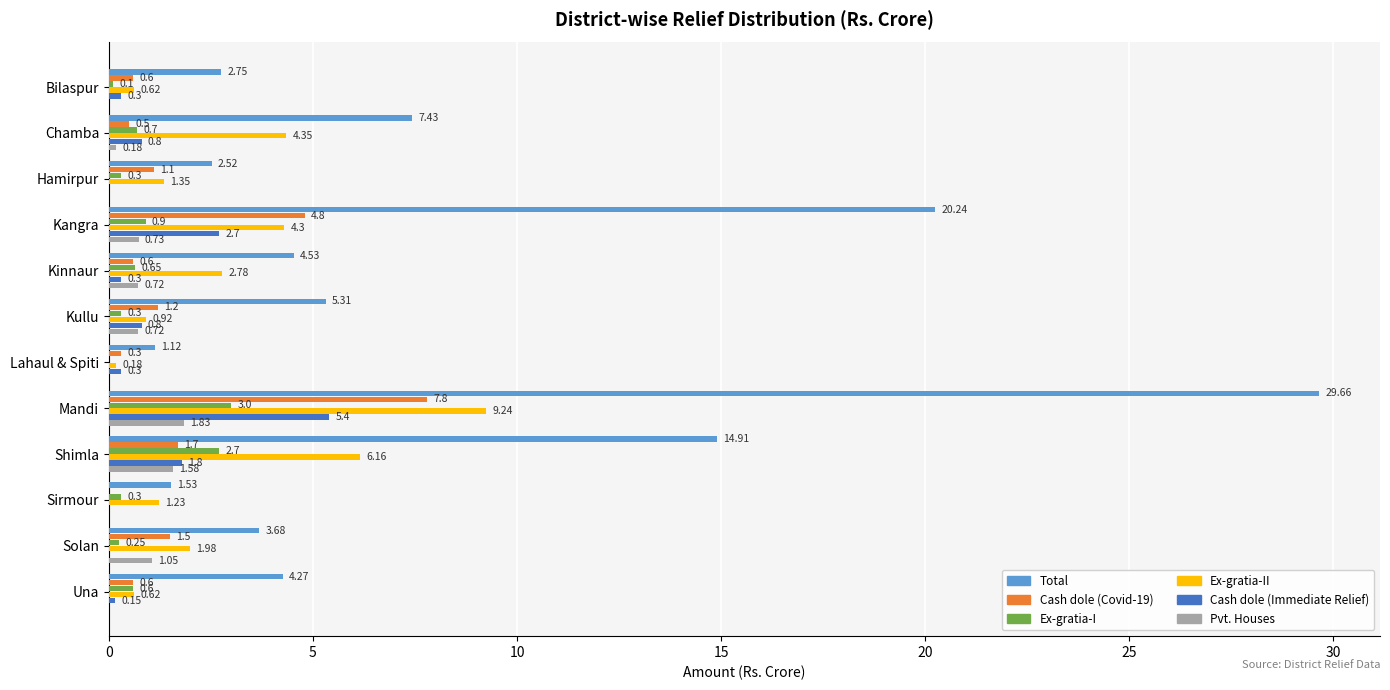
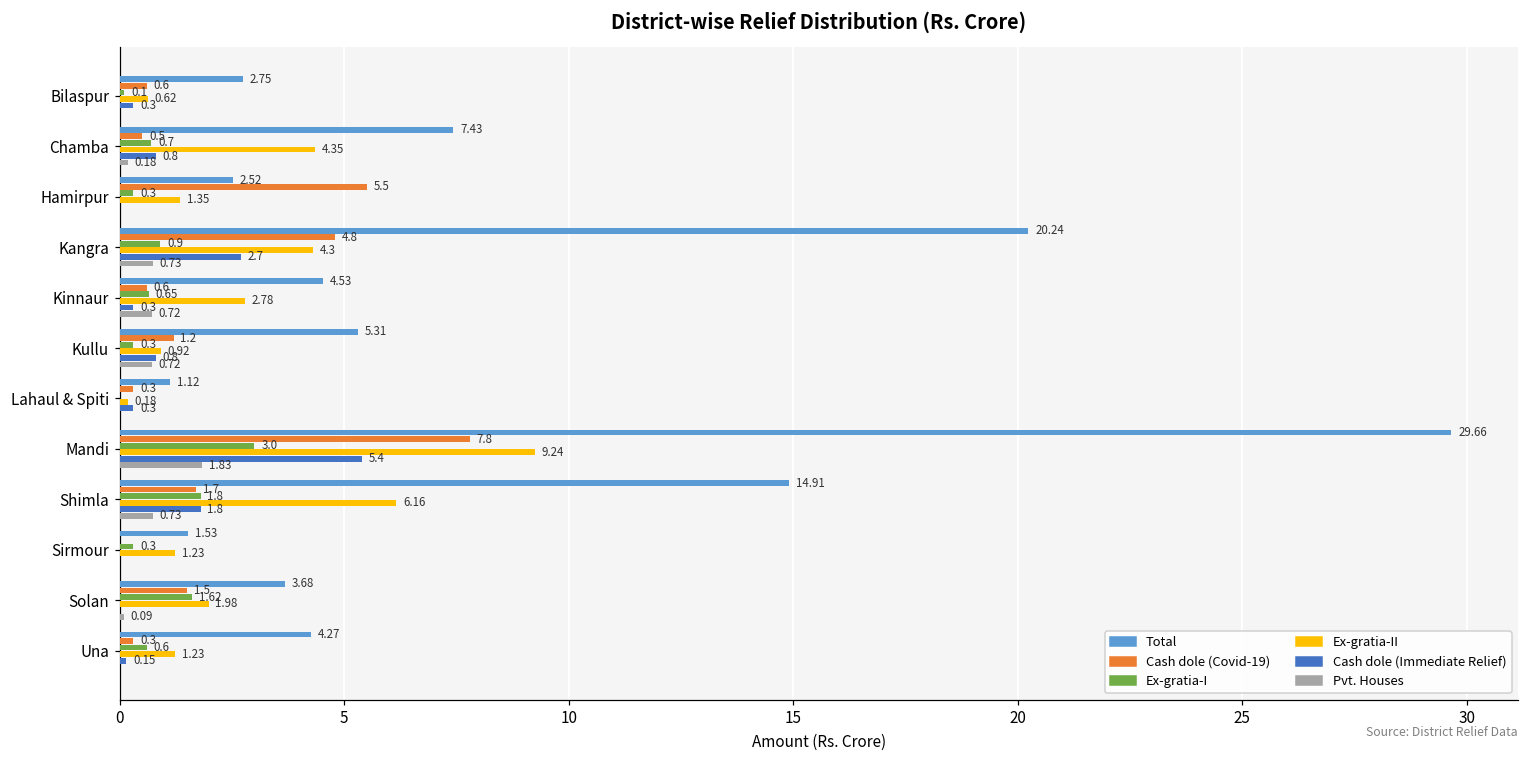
  {
    "Cash dole (Covid-19)": {
      "Bilaspur": 0.6,
-     "Hamirpur": 1.1,
+     "Hamirpur": 5.5,
      "Kangra": 4.8,
      "Kullu": 1.2,
      "Lahaul & Spiti": 0.3,
      "Mandi": 7.8,
-     "Una": 0.6
+     "Una": 0.3
    },
    "Ex-gratia-I": {
      "Bilaspur": 0.1,
      "Hamirpur": 0.3,
      "Kangra": 0.9,
      "Kullu": 0.3,
      "Mandi": 3.0,
-     "Shimla": 2.7,
+     "Shimla": 1.8,
      "Sirmour": 0.3,
-     "Solan": 0.25,
+     "Solan": 1.62,
      "Una": 0.6
    },
    "Ex-gratia-II": {
      "Bilaspur": 0.62,
      "Chamba": 4.35,
      "Hamirpur": 1.35,
      "Kangra": 4.3,
      "Kinnaur": 2.78,
      "Mandi": 9.24,
      "Shimla": 6.16,
      "Sirmour": 1.23,
      "Solan": 1.98,
-     "Una": 0.62
+     "Una": 1.23
    },
    "Pvt. Houses": {
      "Chamba": 0.18,
      "Kangra": 0.73,
      "Kinnaur": 0.72,
      "Mandi": 1.83,
-     "Shimla": 1.58,
-     "Solan": 1.05
+     "Shimla": 0.73,
+     "Solan": 0.09
    }
  }
